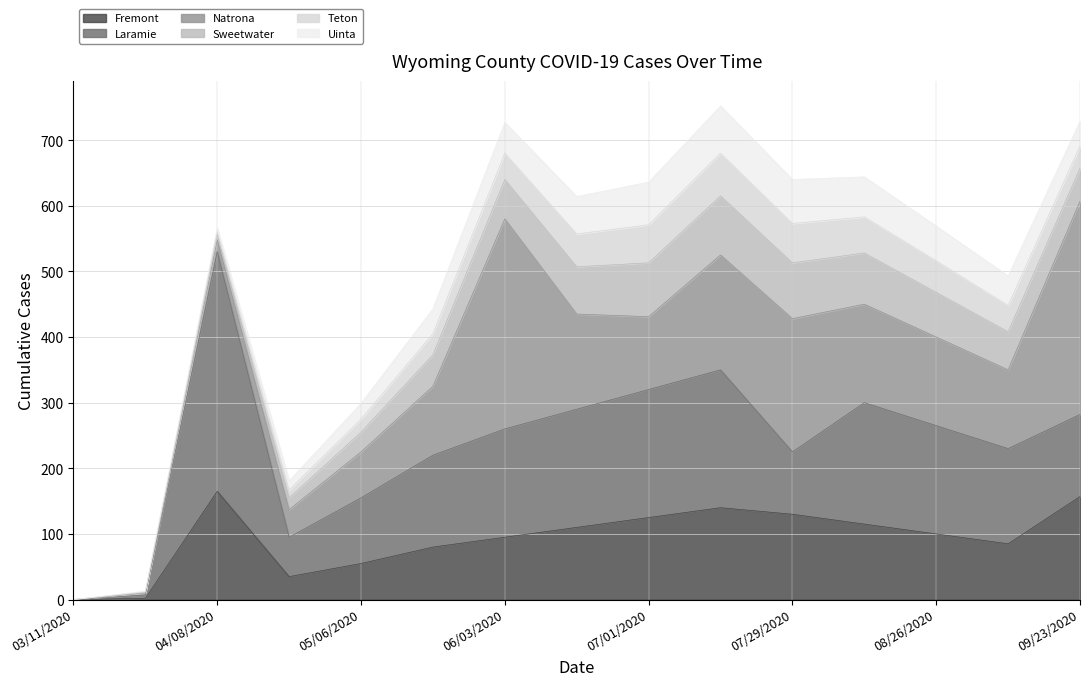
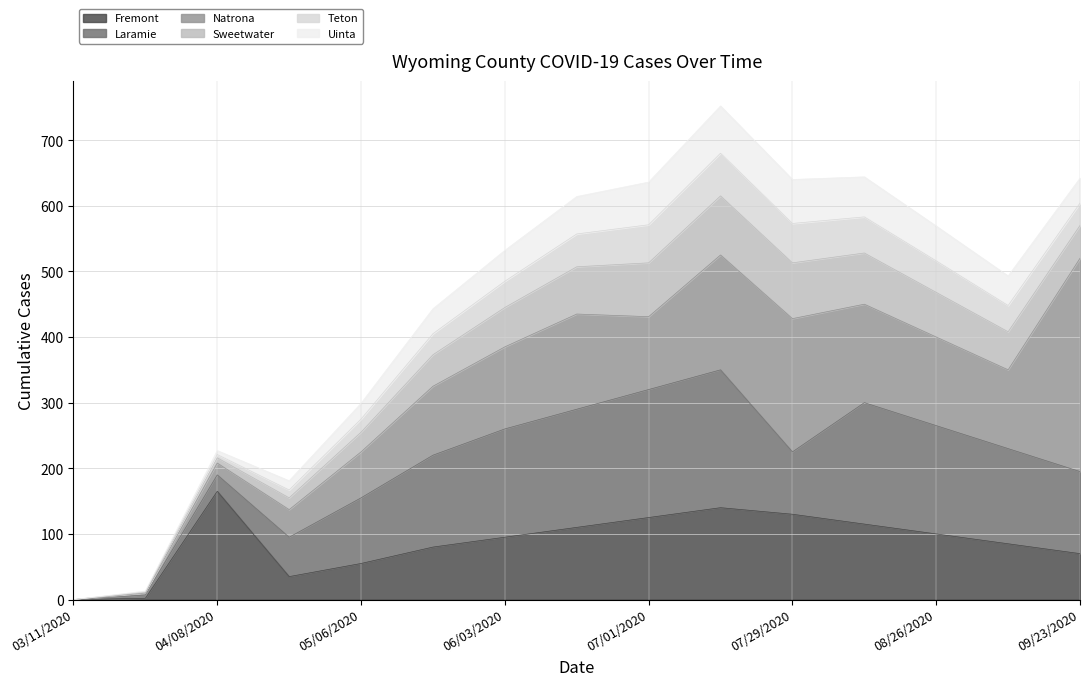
  {
    "Fremont": {
      "04/08/2020": 170,
      "05/06/2020": 60,
      "06/03/2020": 100,
      "07/01/2020": 130,
      "07/29/2020": 130,
      "08/26/2020": 100,
-     "09/23/2020": 160
+     "09/23/2020": 70
    },
    "Laramie": {
-     "04/08/2020": 370,
+     "04/08/2020": 30,
      "05/06/2020": 100,
      "06/03/2020": 170,
      "07/01/2020": 200,
      "07/29/2020": 100,
      "08/26/2020": 170,
      "09/23/2020": 130
    },
    "Natrona": {
      "04/08/2020": 20,
      "05/06/2020": 70,
-     "06/03/2020": 320,
+     "06/03/2020": 130,
      "07/01/2020": 110,
      "07/29/2020": 200,
      "08/26/2020": 140,
      "09/23/2020": 330
    }
  }
